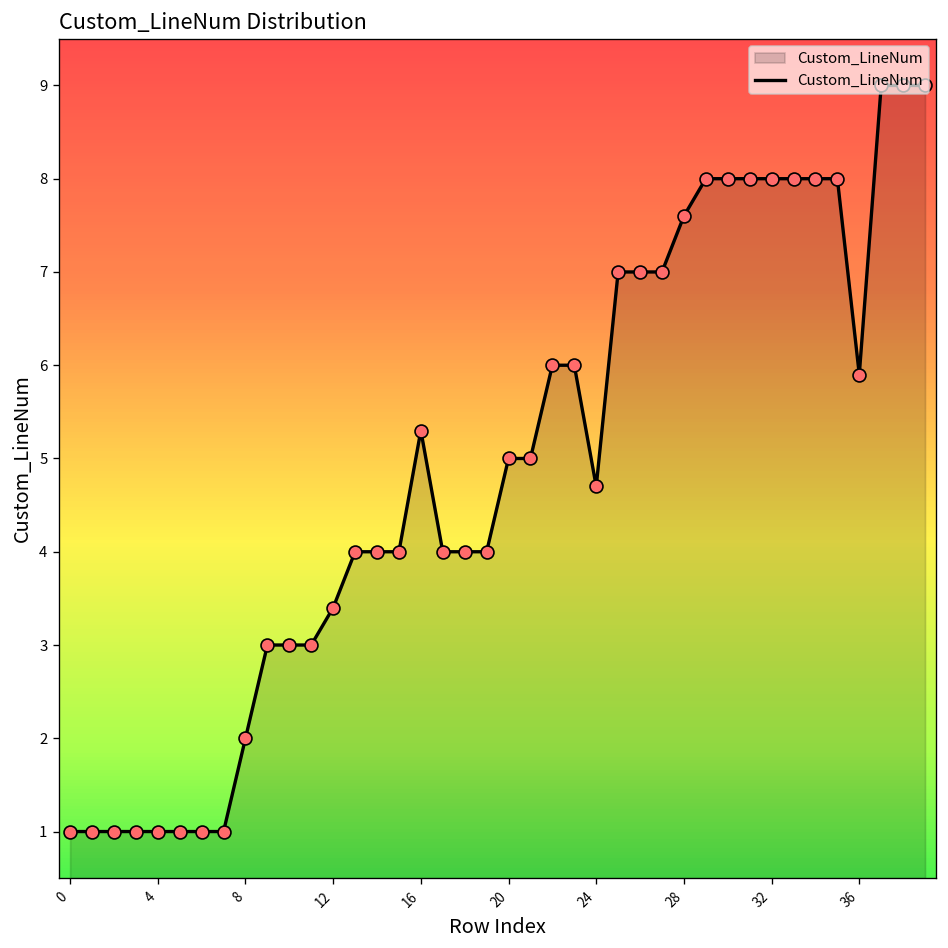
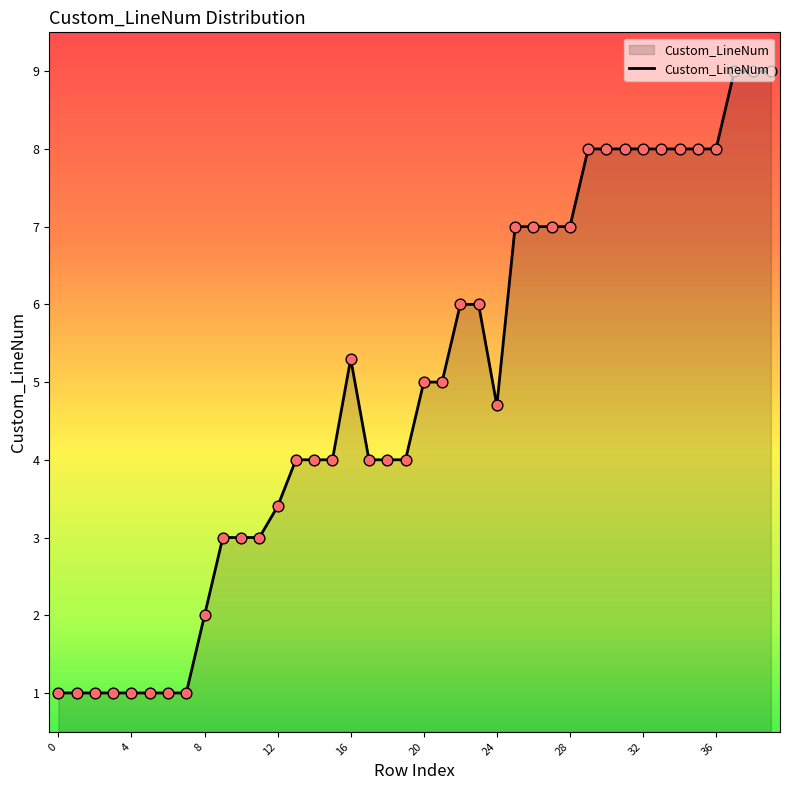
  {
    "0": 1.0,
    "4": 1.0,
    "8": 2.0,
    "12": 3.4,
    "16": 5.3,
    "20": 5.0,
    "24": 4.7,
-   "28": 7.6,
+   "28": 7.0,
    "32": 8.0,
-   "36": 5.9
+   "36": 8.0
  }
